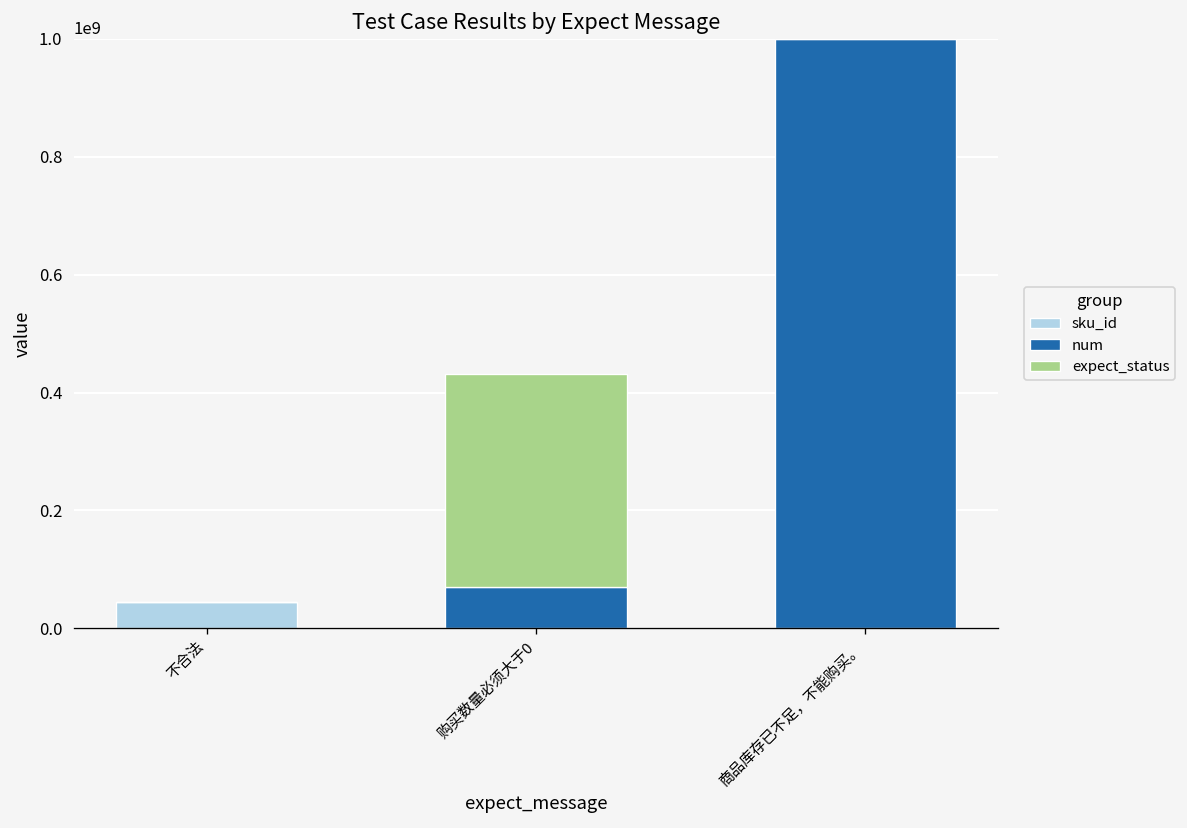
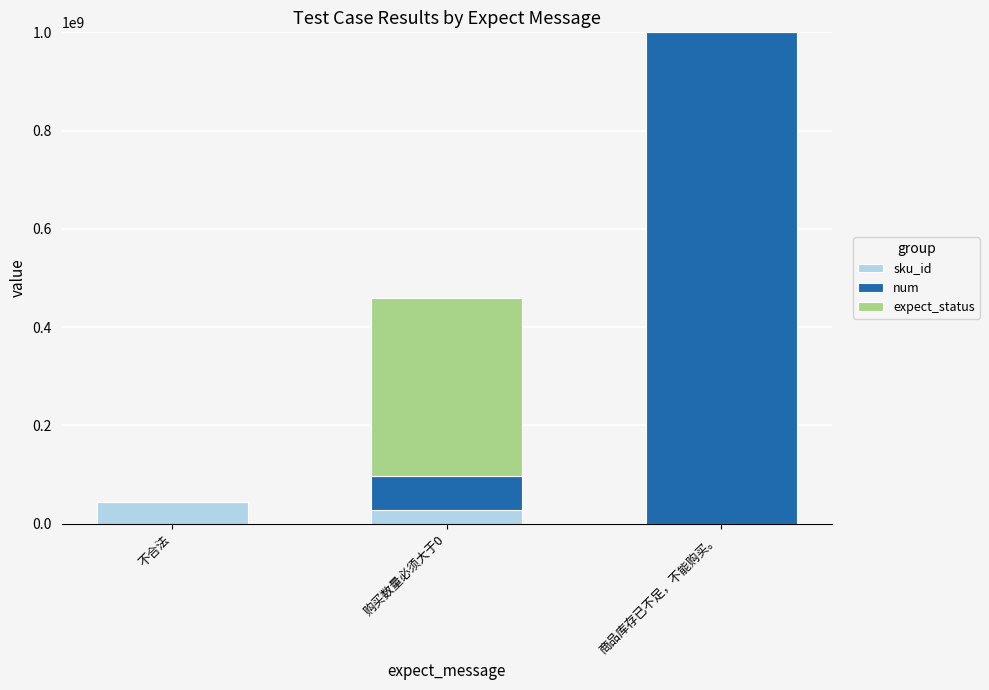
  {
    "sku_id": {
      "不合法": 40000000,
-     "购买数量必须大于0": 0
+     "购买数量必须大于0": 30000000
    },
    "num": {
      "购买数量必须大于0": 70000000,
      "商品库存已不足，不能购买。": 1000000000
    },
    "expect_status": {
      "购买数量必须大于0": 360000000
    }
  }
